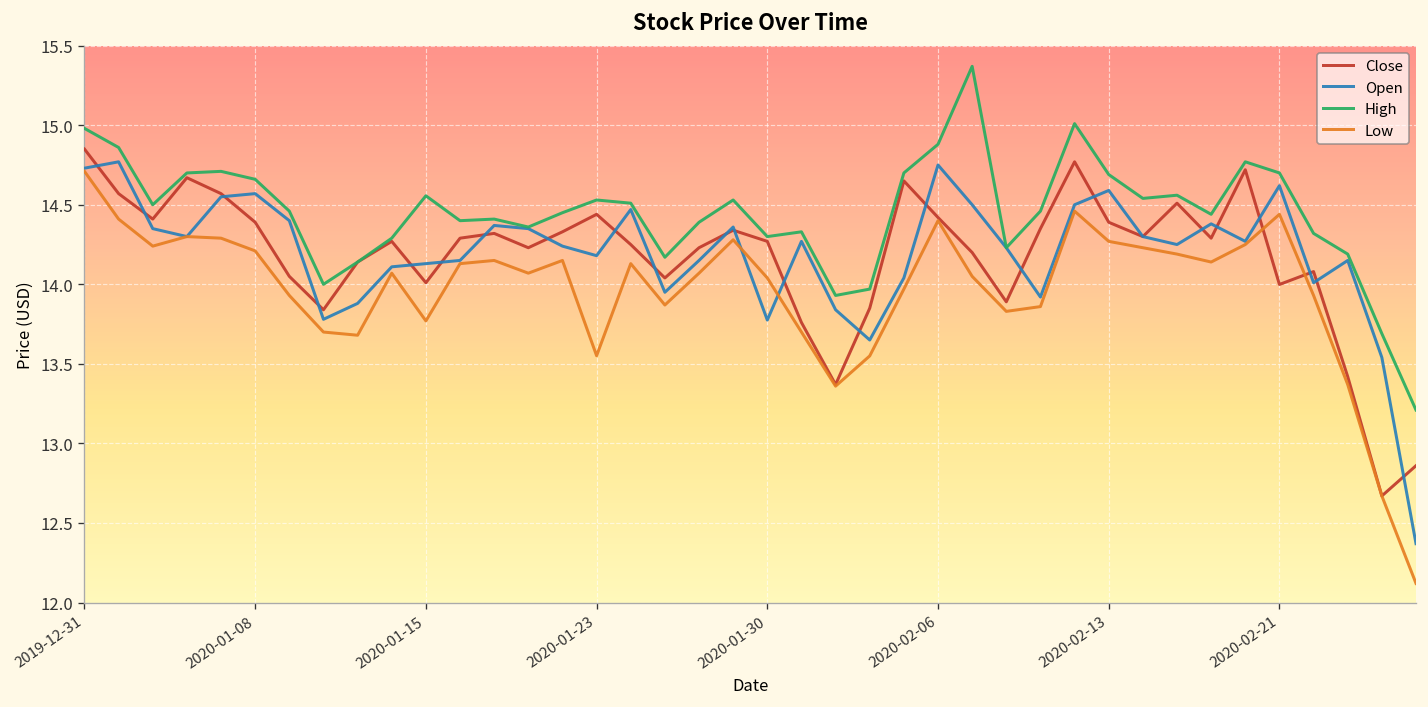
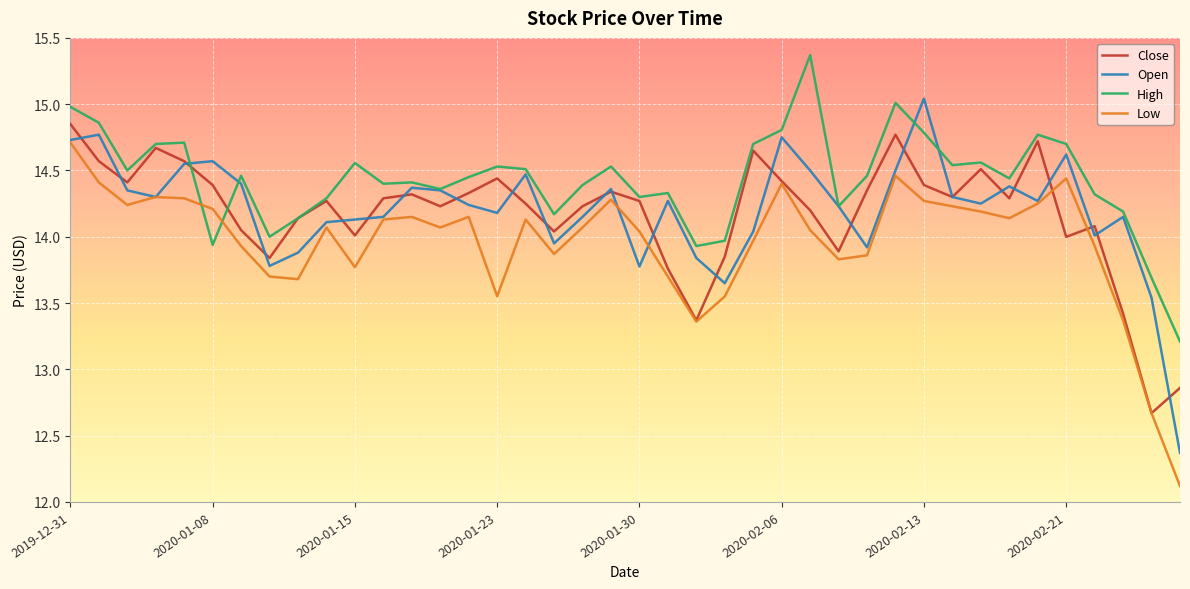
  {
    "Close": {
      "2019-12-31": 14.85,
      "2020-01-08": 14.39,
      "2020-01-15": 14.01,
      "2020-01-23": 14.44,
      "2020-01-30": 14.27,
      "2020-02-06": 14.42,
      "2020-02-13": 14.39,
      "2020-02-21": 14.00
    },
    "Open": {
      "2019-12-31": 14.73,
      "2020-01-08": 14.57,
      "2020-01-15": 14.13,
      "2020-01-23": 14.18,
      "2020-01-30": 13.78,
      "2020-02-06": 14.75,
-     "2020-02-13": 14.59,
+     "2020-02-13": 15.04,
      "2020-02-21": 14.62
    },
    "High": {
      "2019-12-31": 14.98,
-     "2020-01-08": 14.66,
+     "2020-01-08": 13.94,
      "2020-01-15": 14.56,
      "2020-01-23": 14.53,
      "2020-01-30": 14.30,
-     "2020-02-06": 14.88,
-     "2020-02-13": 14.69,
+     "2020-02-06": 14.81,
+     "2020-02-13": 14.78,
      "2020-02-21": 14.70
    },
    "Low": {
      "2019-12-31": 14.71,
      "2020-01-08": 14.21,
      "2020-01-15": 13.77,
      "2020-01-23": 13.55,
      "2020-01-30": 14.04,
      "2020-02-06": 14.40,
      "2020-02-13": 14.27,
      "2020-02-21": 14.44
    }
  }
